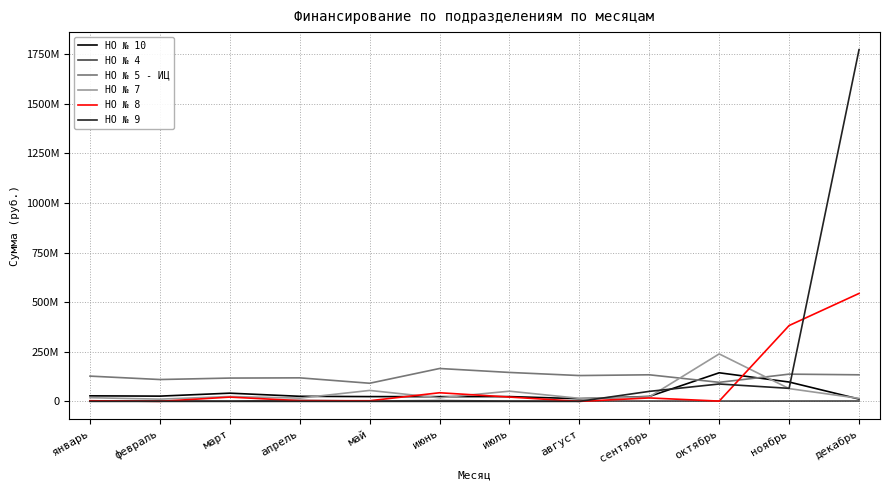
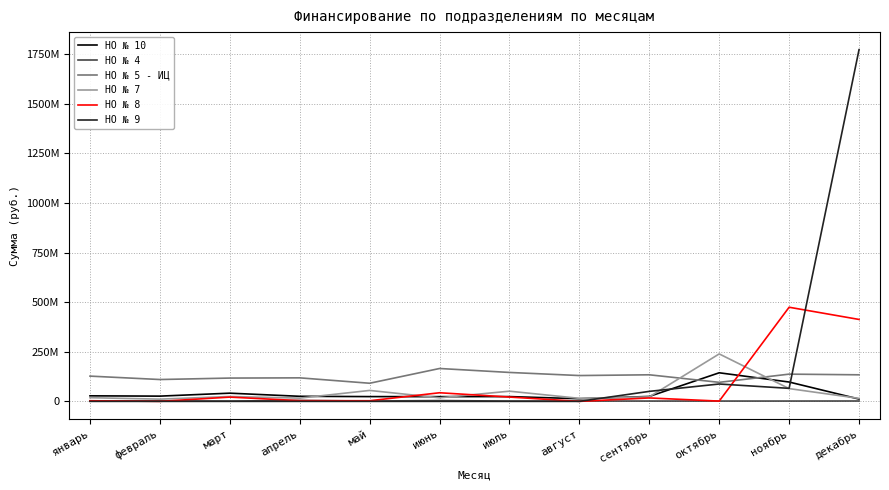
  {
    "НО № 8": {
      "июнь": 40000000,
-     "ноябрь": 380000000,
-     "декабрь": 540000000
+     "ноябрь": 470000000,
+     "декабрь": 410000000
    }
  }
